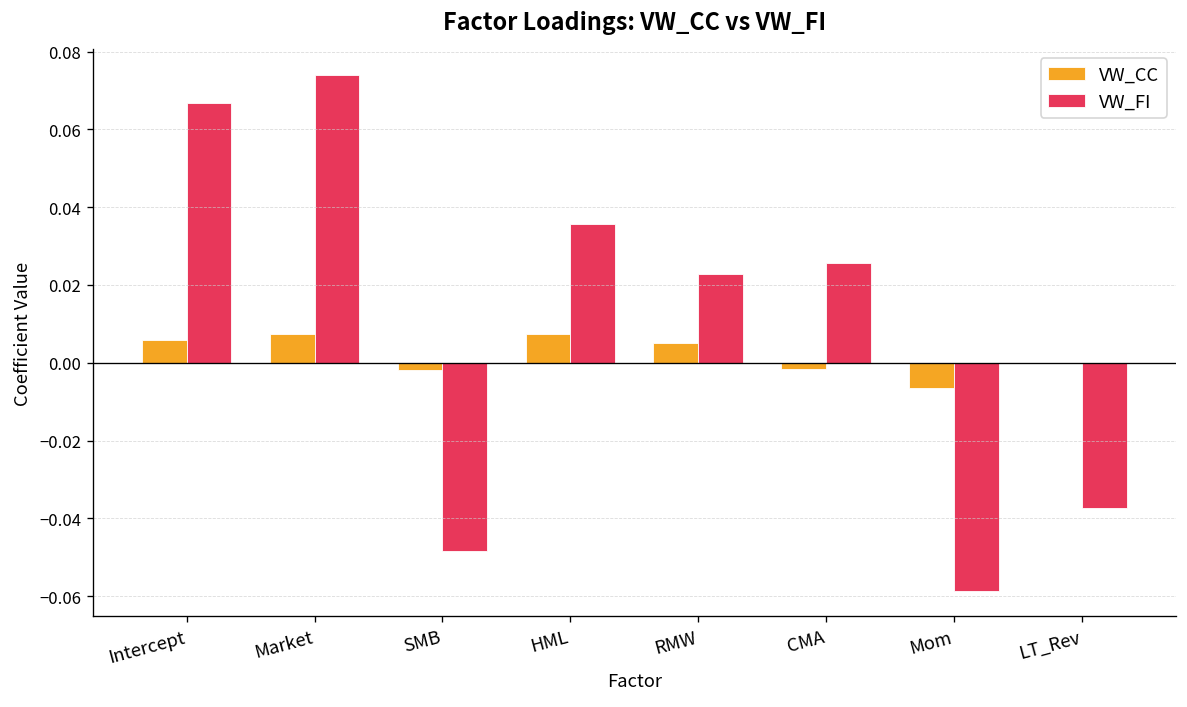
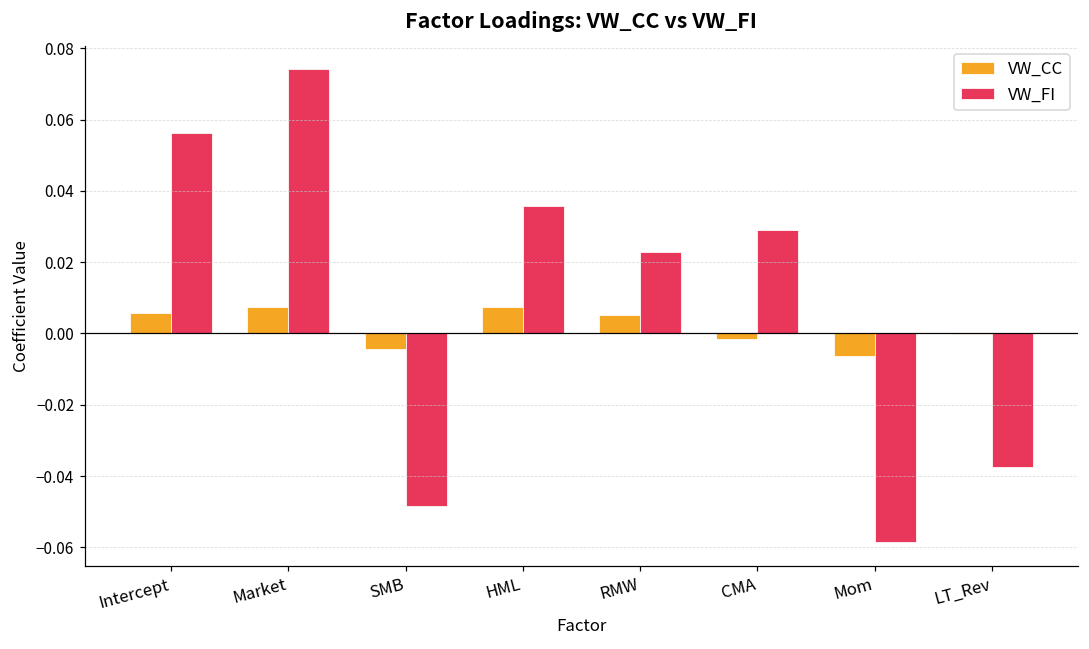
  {
    "VW_CC": {
      "Intercept": 0.006,
      "Market": 0.007,
-     "SMB": -0.002,
+     "SMB": -0.004,
      "HML": 0.007,
      "RMW": 0.005,
      "CMA": -0.002,
      "Mom": -0.006
    },
    "VW_FI": {
-     "Intercept": 0.067,
+     "Intercept": 0.056,
      "Market": 0.074,
      "SMB": -0.048,
      "HML": 0.036,
      "RMW": 0.023,
-     "CMA": 0.026,
+     "CMA": 0.029,
      "Mom": -0.059,
      "LT_Rev": -0.037
    }
  }
